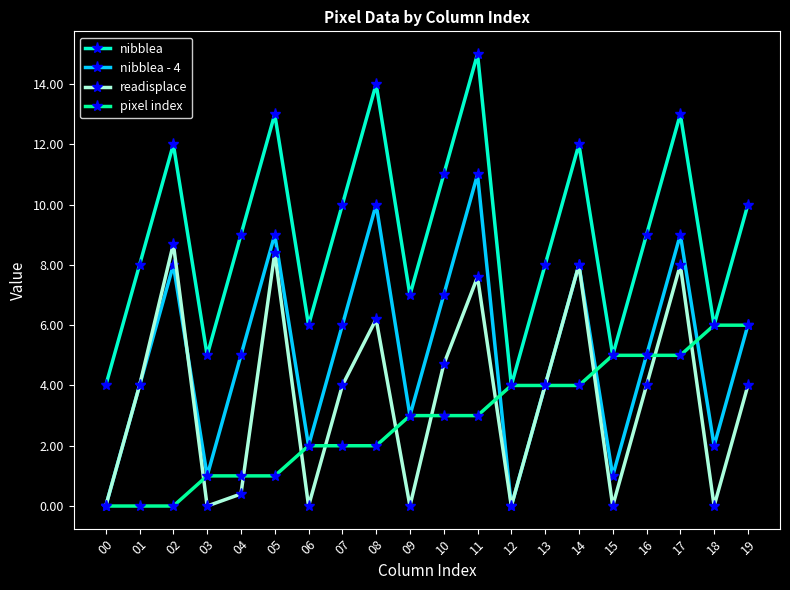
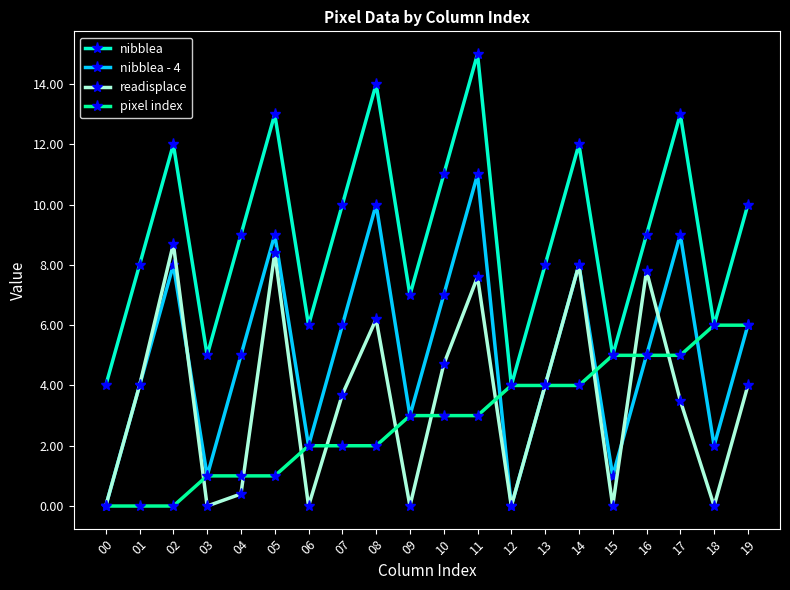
  {
    "nibblea - 4": {
      "02": 8.0,
      "04": 5.0,
      "05": 9.0,
      "07": 6.0,
      "08": 10.0,
      "10": 7.0,
      "11": 11.0,
      "15": 1.0,
      "17": 9.0,
      "18": 2.0
    },
    "readisplace": {
      "02": 8.7,
      "03": 0.0,
      "04": 0.4,
      "05": 8.4,
      "06": 0.0,
-     "07": 4.0,
+     "07": 3.7,
      "08": 6.2,
      "09": 0.0,
      "10": 4.7,
      "11": 7.6,
      "15": 0.0,
-     "16": 4.0,
-     "17": 8.0,
+     "16": 7.8,
+     "17": 3.5,
      "18": 0.0,
      "19": 4.0
    }
  }
